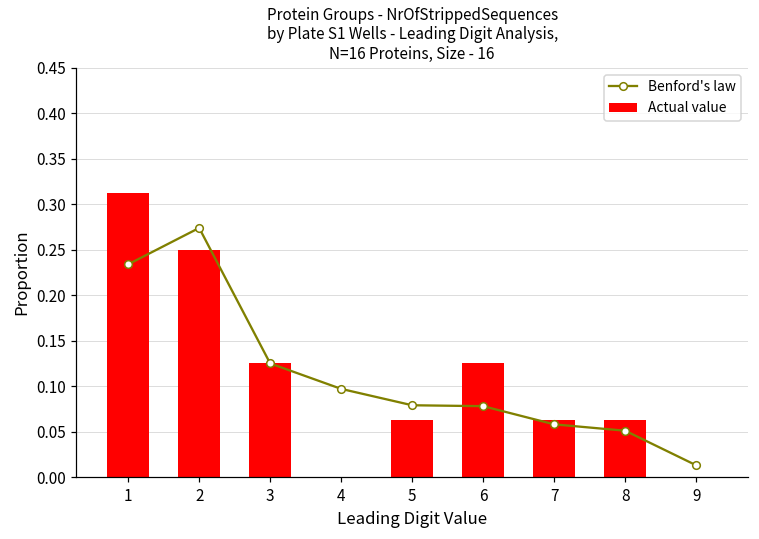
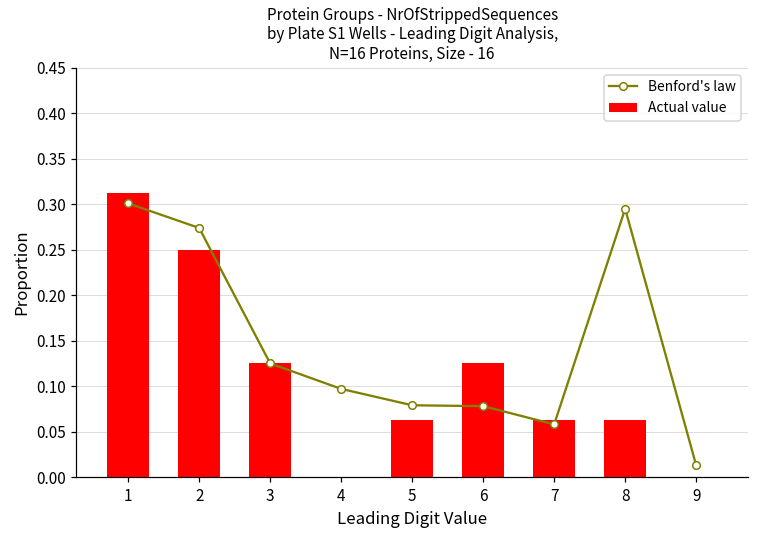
  {
    "Benford's law": {
-     "1": 0.23,
+     "1": 0.30,
      "2": 0.27,
      "3": 0.13,
      "4": 0.10,
      "5": 0.08,
      "6": 0.08,
      "7": 0.06,
-     "8": 0.05,
+     "8": 0.30,
      "9": 0.01
    },
    "Actual value": {
      "1": 0.31,
      "2": 0.25,
      "3": 0.13,
      "4": 0.00,
      "5": 0.06,
      "6": 0.13,
      "7": 0.06,
      "8": 0.06,
      "9": 0.00
    }
  }
